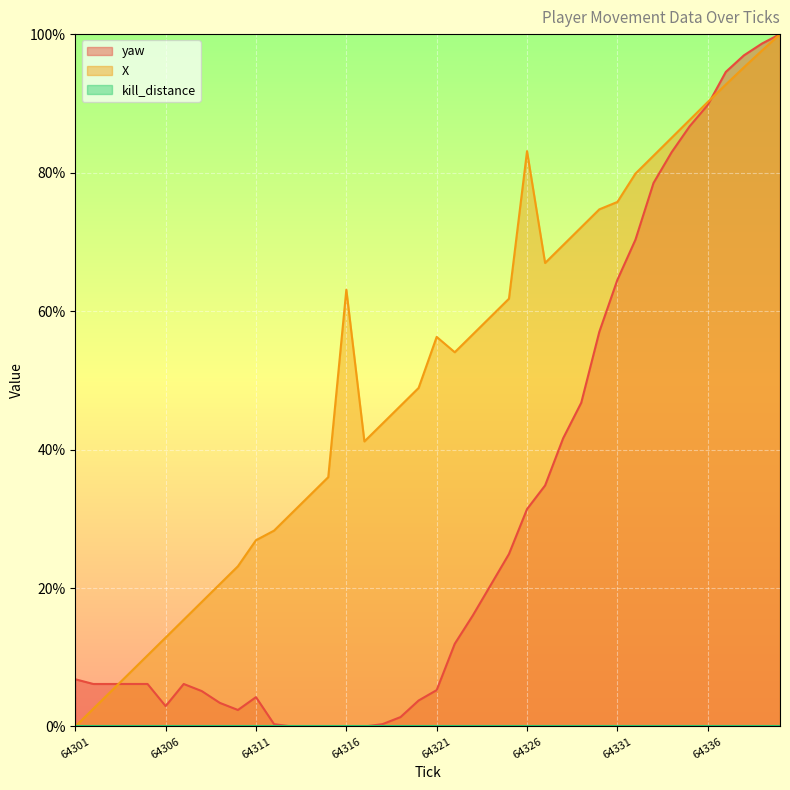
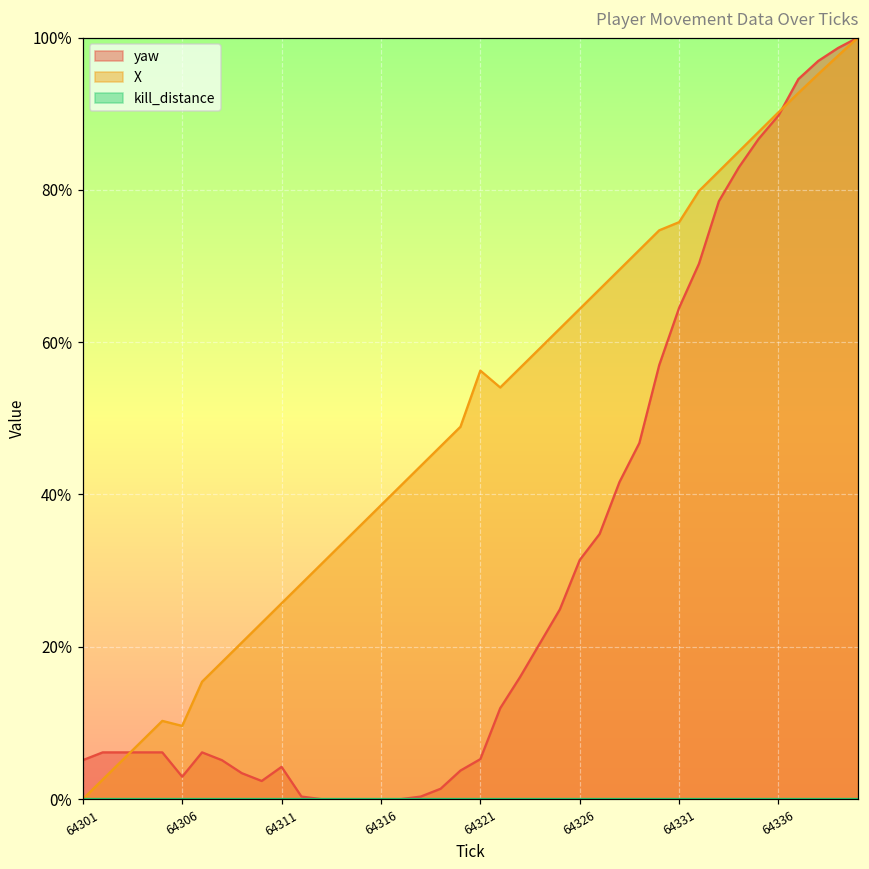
  {
    "yaw": {
-     "64301": "7%",
+     "64301": "5%",
      "64306": "3%",
      "64311": "4%",
      "64321": "5%",
      "64326": "31%",
      "64331": "65%",
      "64336": "90%"
    },
    "X": {
-     "64306": "13%",
-     "64311": "27%",
-     "64316": "63%",
+     "64306": "10%",
+     "64311": "26%",
+     "64316": "39%",
      "64321": "56%",
-     "64326": "83%",
+     "64326": "64%",
      "64331": "76%",
      "64336": "90%"
    },
    "kill_distance": {
      "64306": "0%",
      "64311": "0%",
      "64321": "0%",
      "64326": "0%",
      "64331": "0%",
      "64336": "0%"
    }
  }
